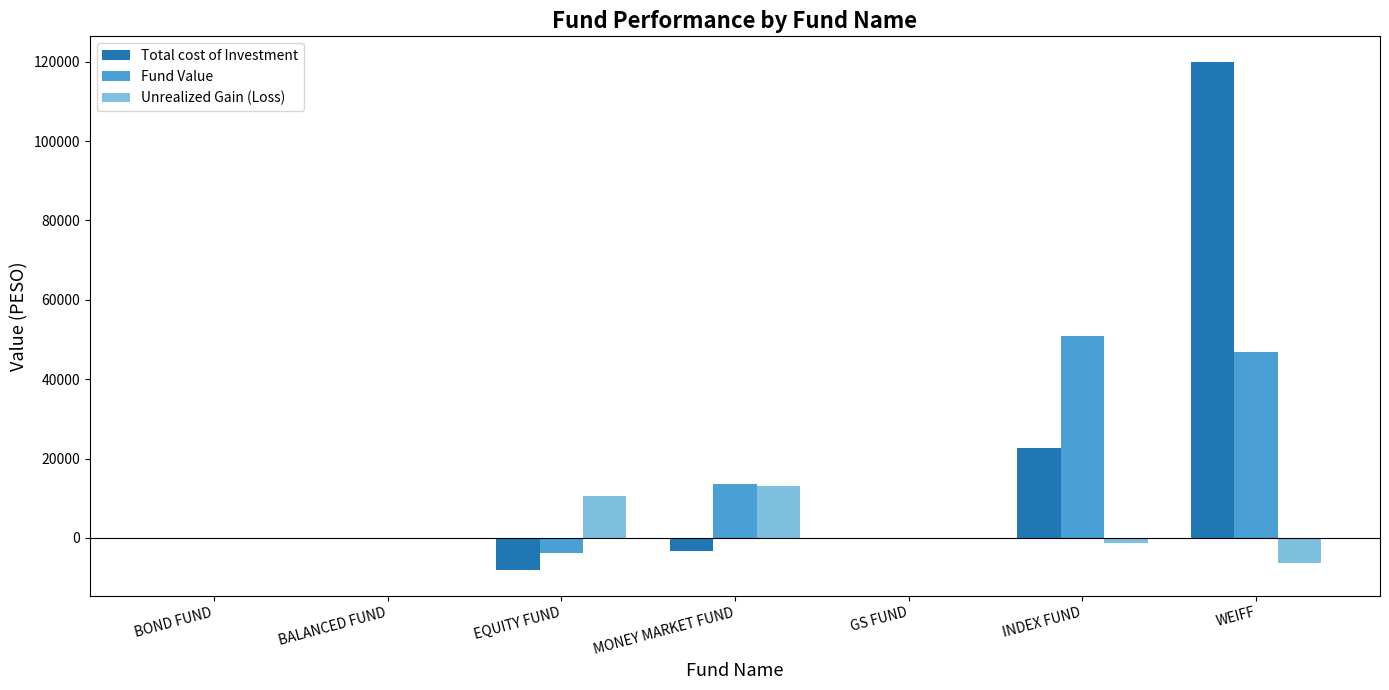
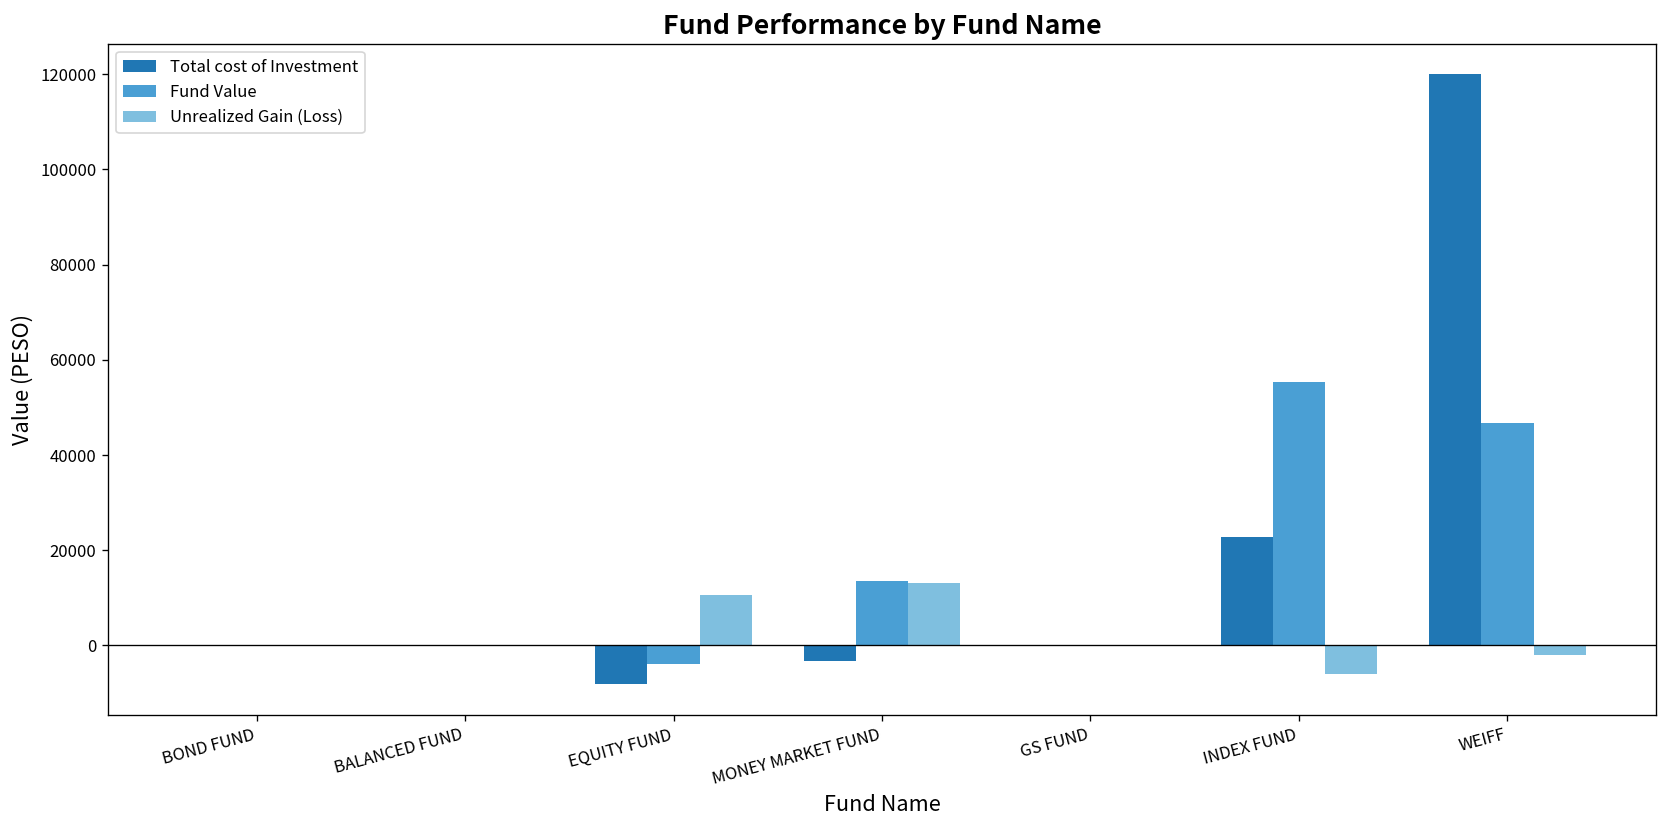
  {
    "Total cost of Investment": {
      "BOND FUND": 0,
      "BALANCED FUND": 0,
      "EQUITY FUND": -8000,
      "MONEY MARKET FUND": -3000,
      "GS FUND": 0,
      "INDEX FUND": 23000,
      "WEIFF": 120000
    },
    "Fund Value": {
      "BOND FUND": 0,
      "BALANCED FUND": 0,
      "EQUITY FUND": -4000,
      "MONEY MARKET FUND": 14000,
      "GS FUND": 0,
-     "INDEX FUND": 51000,
+     "INDEX FUND": 55000,
      "WEIFF": 47000
    },
    "Unrealized Gain (Loss)": {
      "BOND FUND": 0,
      "BALANCED FUND": 0,
      "EQUITY FUND": 11000,
      "MONEY MARKET FUND": 13000,
      "GS FUND": 0,
-     "INDEX FUND": -1000,
-     "WEIFF": -6000
+     "INDEX FUND": -6000,
+     "WEIFF": -2000
    }
  }
